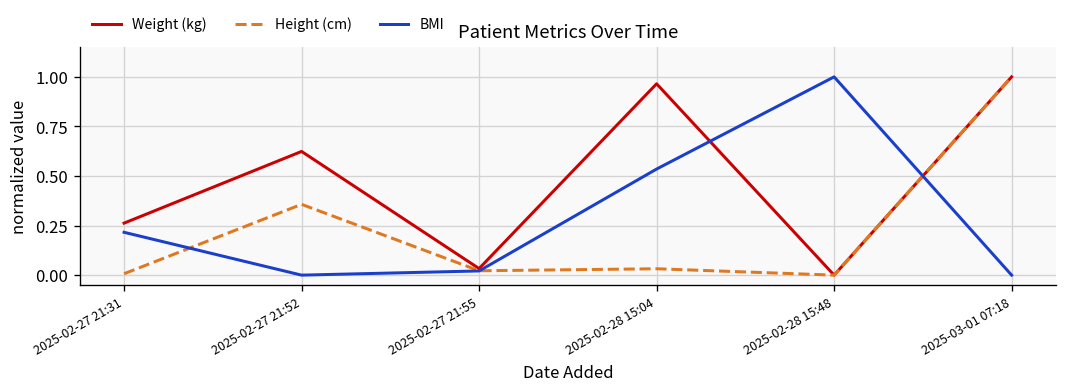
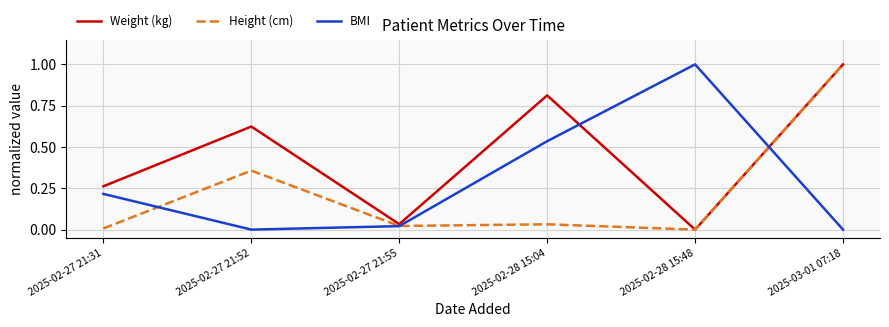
  {
    "Weight (kg)": {
      "2025-02-27 21:31": 0.26,
      "2025-02-27 21:52": 0.62,
-     "2025-02-28 15:04": 0.97
+     "2025-02-28 15:04": 0.81
    },
    "Height (cm)": {
      "2025-02-27 21:31": 0.01,
      "2025-02-27 21:52": 0.36,
      "2025-02-28 15:04": 0.03
    },
    "BMI": {
      "2025-02-27 21:31": 0.22,
      "2025-02-27 21:52": 0.00,
      "2025-02-28 15:04": 0.54,
      "2025-02-28 15:48": 1.00,
      "2025-03-01 07:18": 0.00
    }
  }
